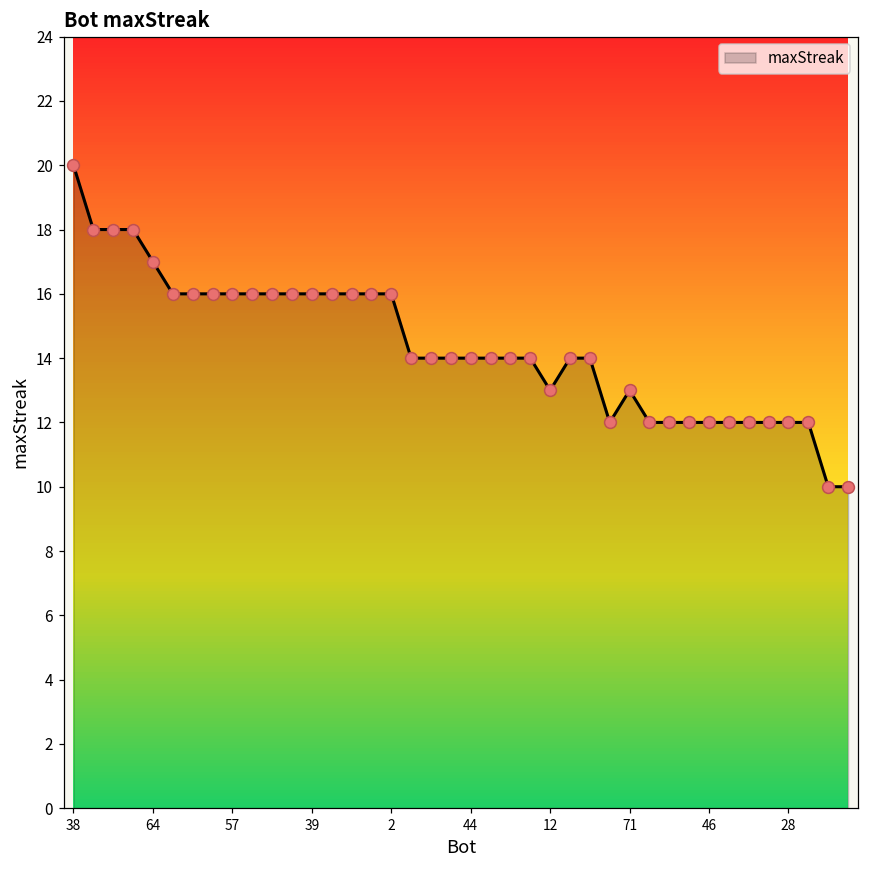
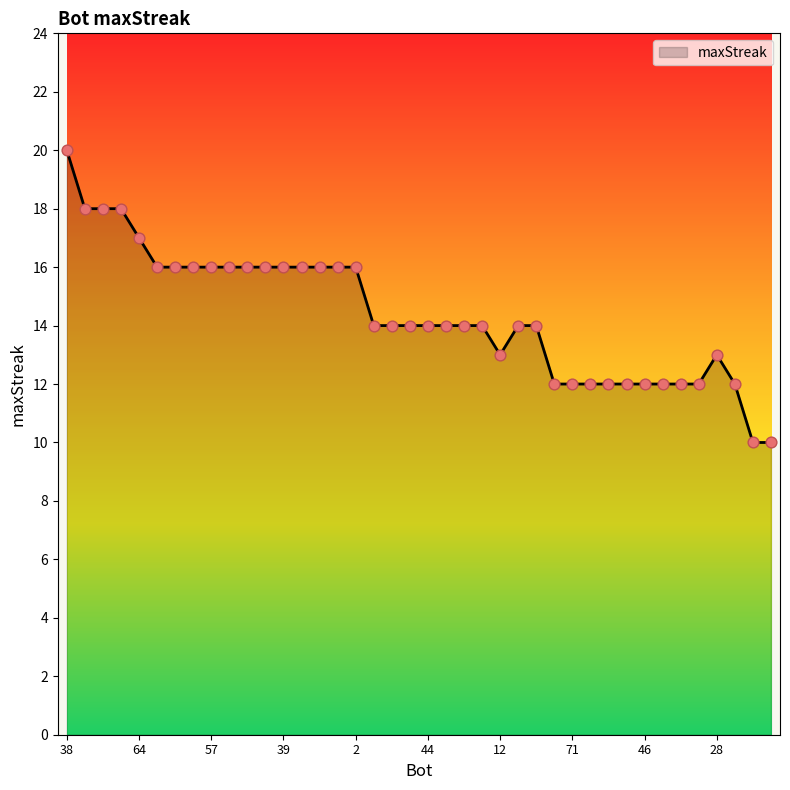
  {
    "64": 17,
    "57": 16,
    "44": 14,
    "12": 13,
-   "71": 13,
+   "71": 12,
    "46": 12,
-   "28": 12
+   "28": 13
  }
